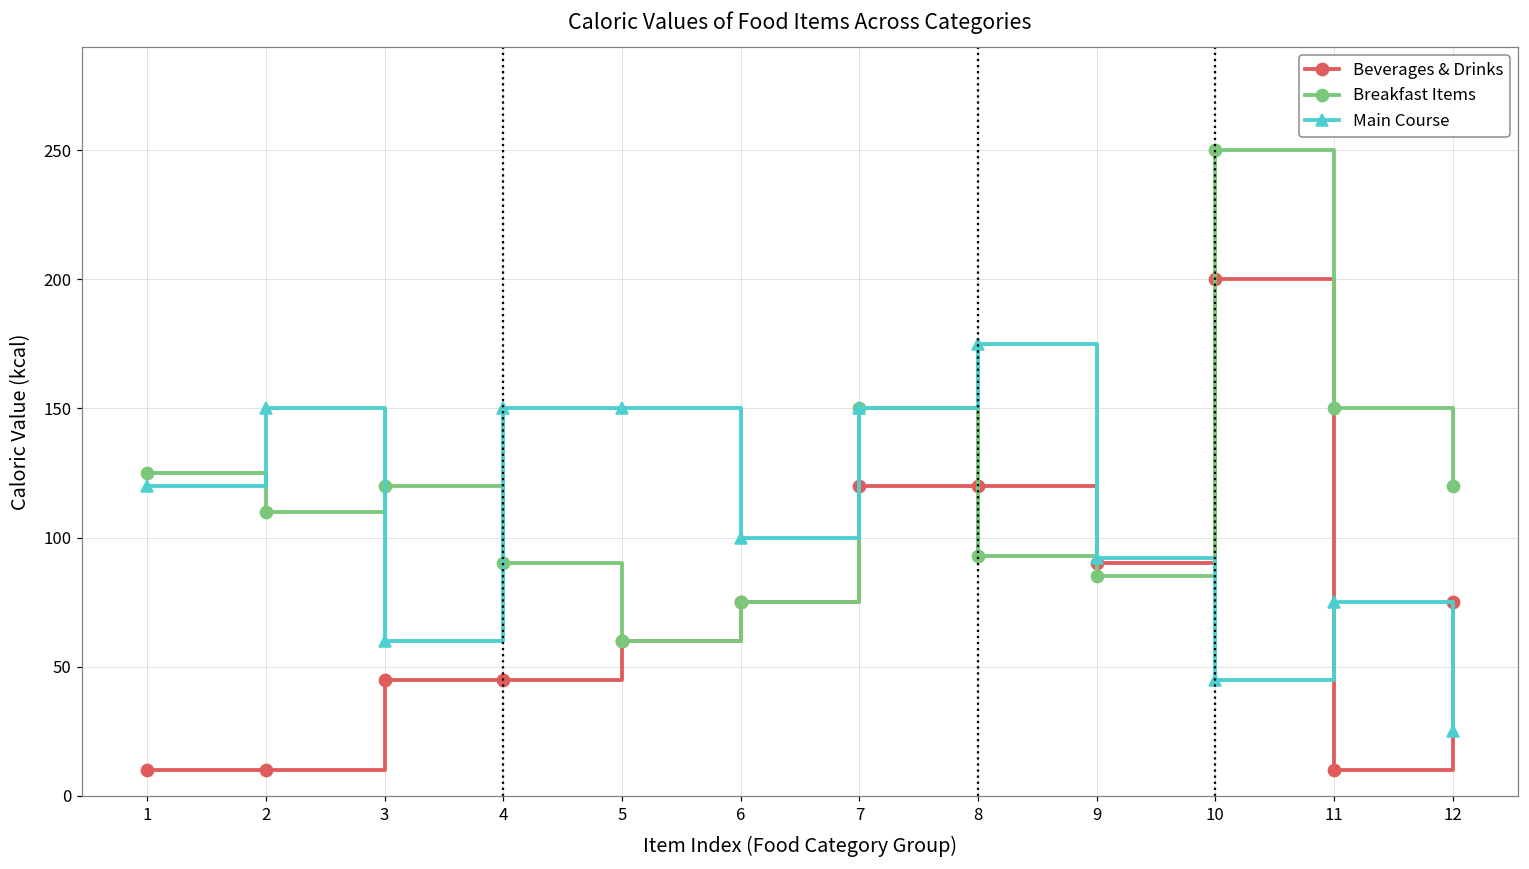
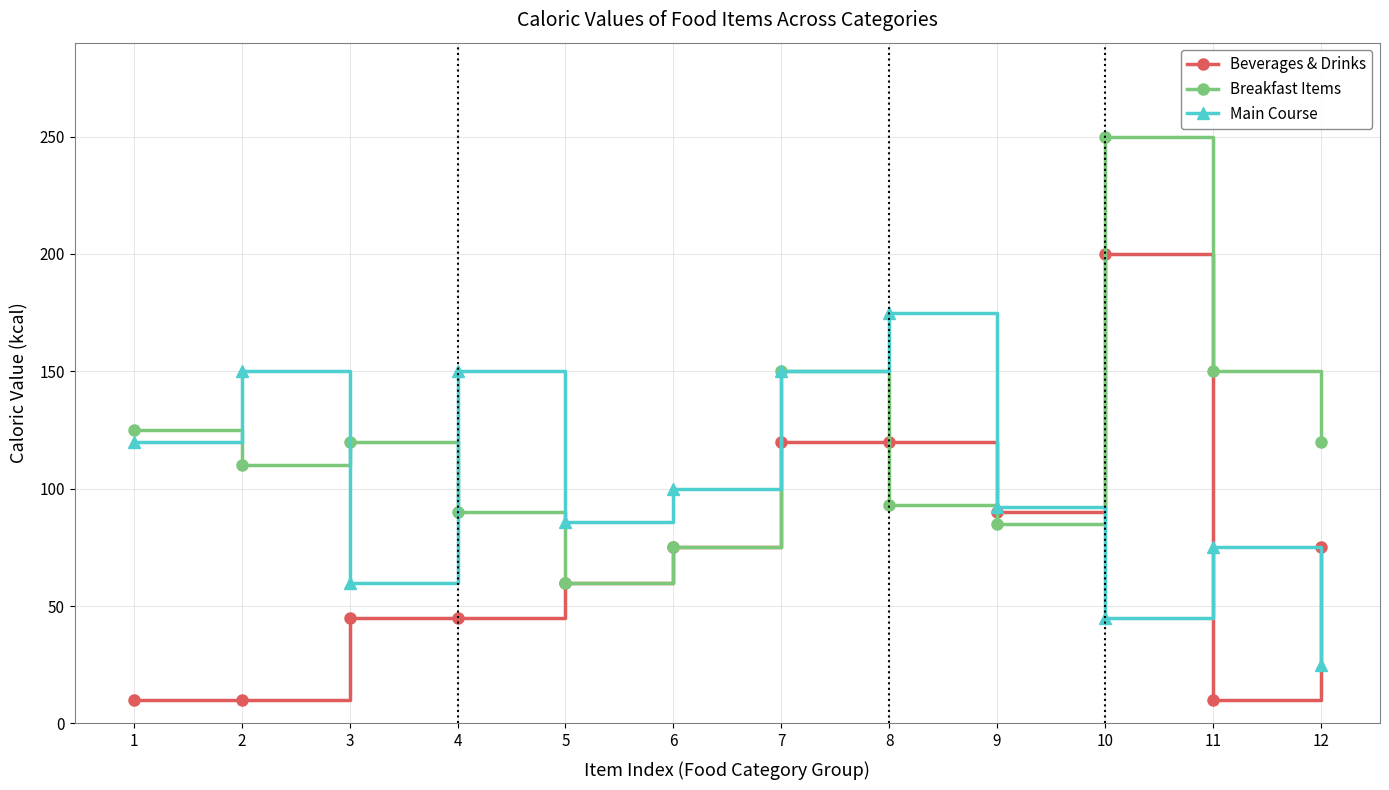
  {
    "Beverages & Drinks": {
      "1": 10,
      "2": 10,
      "3": 45,
      "4": 45,
      "7": 120,
      "8": 120,
      "9": 90,
      "10": 200,
      "11": 10,
      "12": 75
    },
    "Breakfast Items": {
      "1": 125,
      "2": 110,
      "3": 120,
      "4": 90,
      "8": 93,
      "9": 85,
      "10": 250,
      "11": 150,
      "12": 120
    },
    "Main Course": {
      "1": 120,
      "2": 150,
      "3": 60,
      "4": 150,
-     "5": 150,
+     "5": 86,
      "6": 100,
      "8": 175,
      "9": 92,
      "10": 45,
      "11": 75,
      "12": 25
    }
  }
